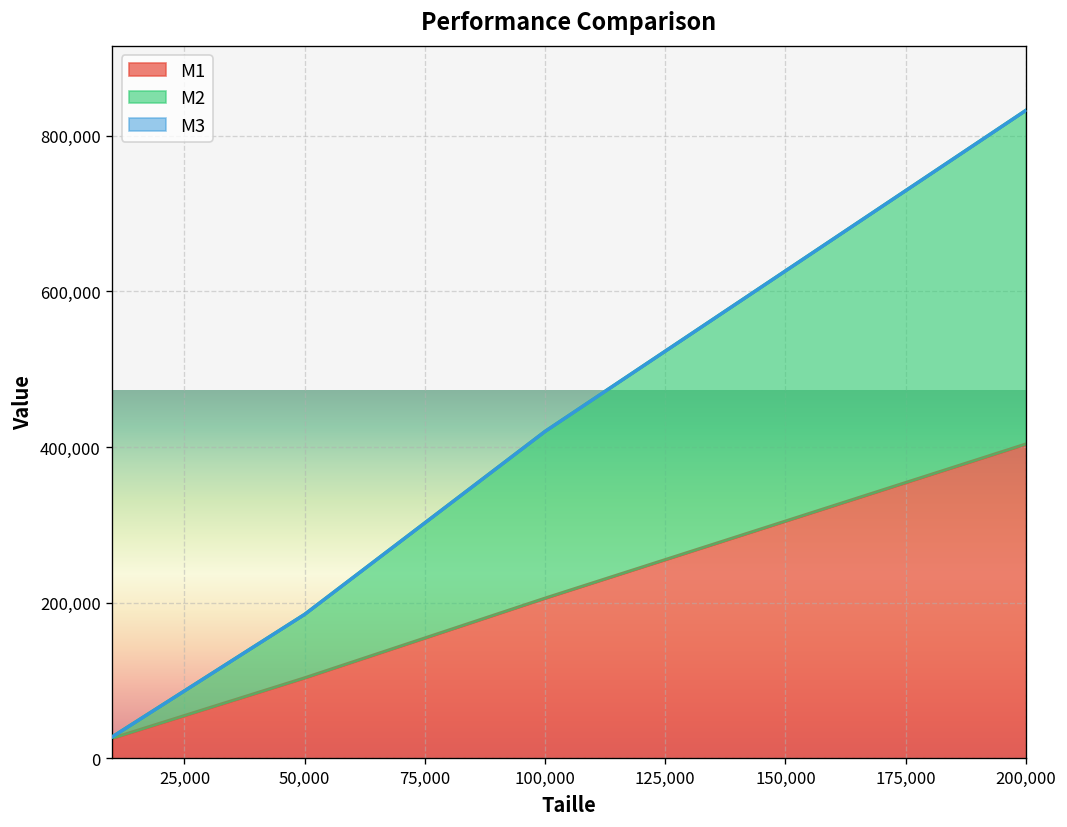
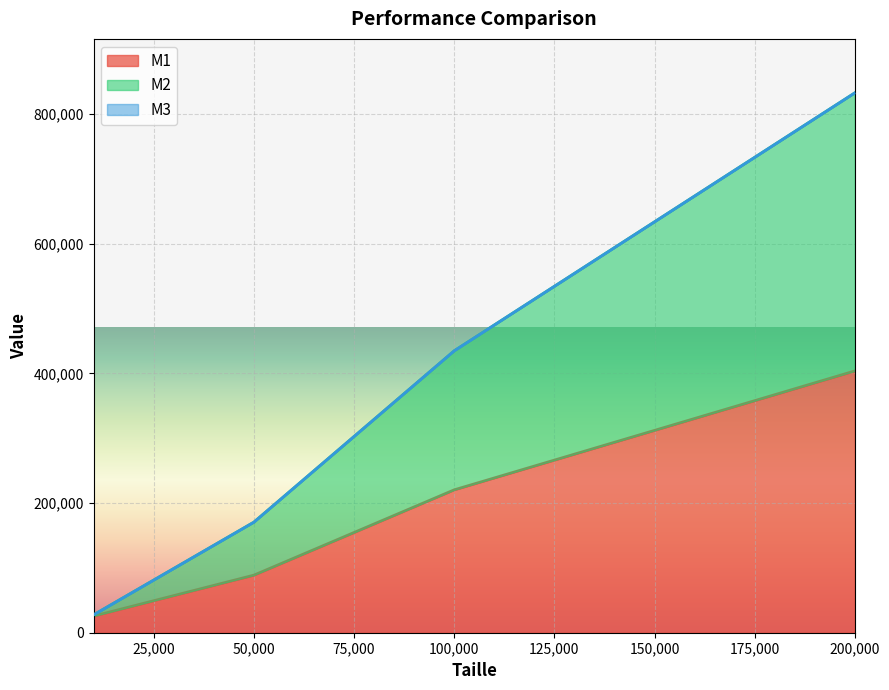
  {
    "M1": {
-     "50,000": "100,000",
-     "100,000": "210,000",
+     "50,000": "90,000",
+     "100,000": "220,000",
      "200,000": "400,000"
    }
  }
